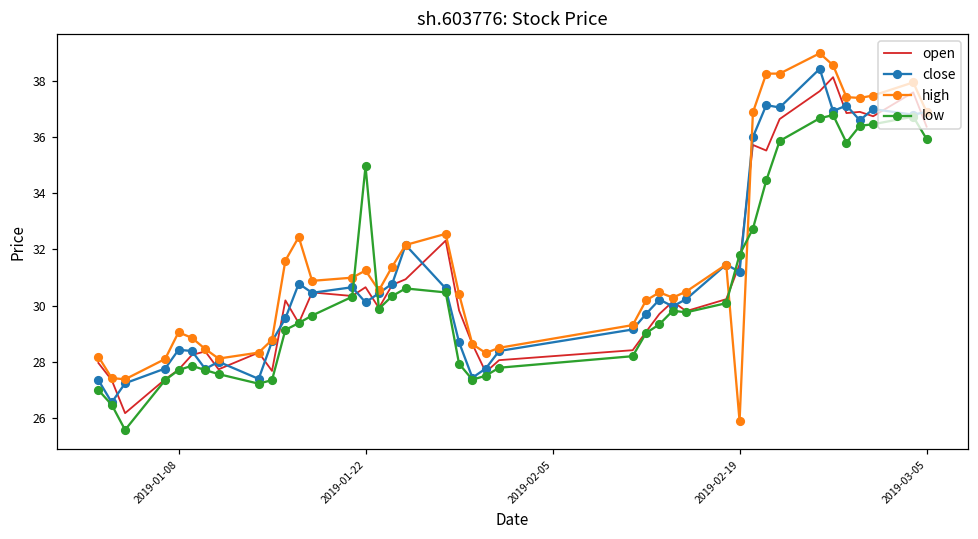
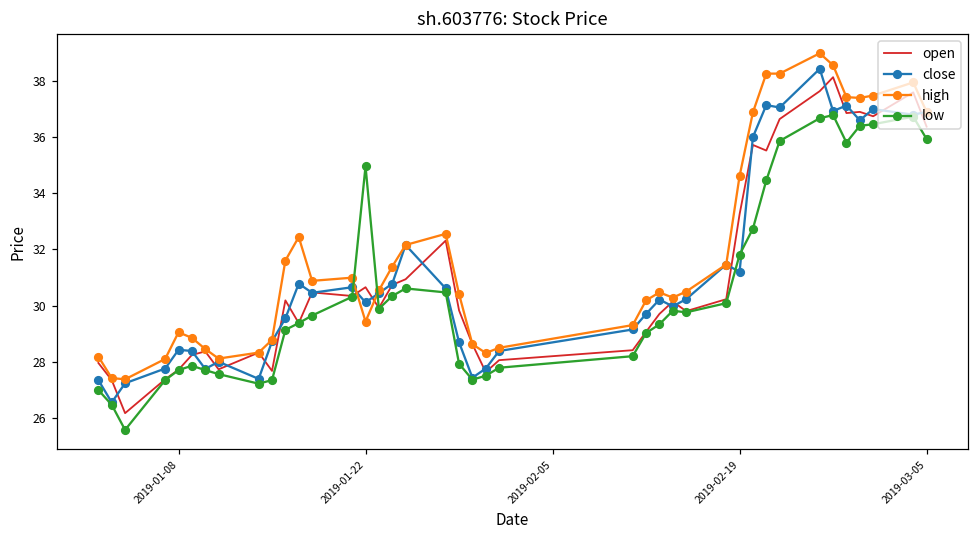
  {
    "open": {
      "2019-01-22": 30.7,
-     "2019-02-19": 31.5
+     "2019-02-19": 33.2
    },
    "close": {
      "2019-01-08": 28.4,
      "2019-01-22": 30.1,
      "2019-02-19": 31.2
    },
    "high": {
      "2019-01-08": 29.1,
-     "2019-01-22": 31.2,
-     "2019-02-19": 25.9
+     "2019-01-22": 29.4,
+     "2019-02-19": 34.6
    },
    "low": {
      "2019-01-22": 35.0,
      "2019-02-19": 31.8,
      "2019-03-05": 35.9
    }
  }
